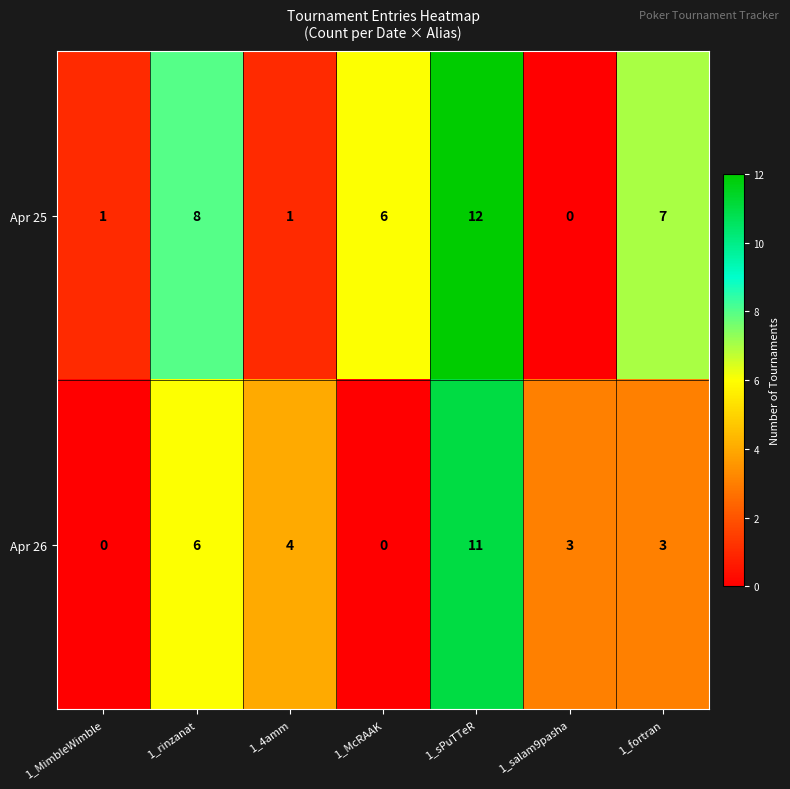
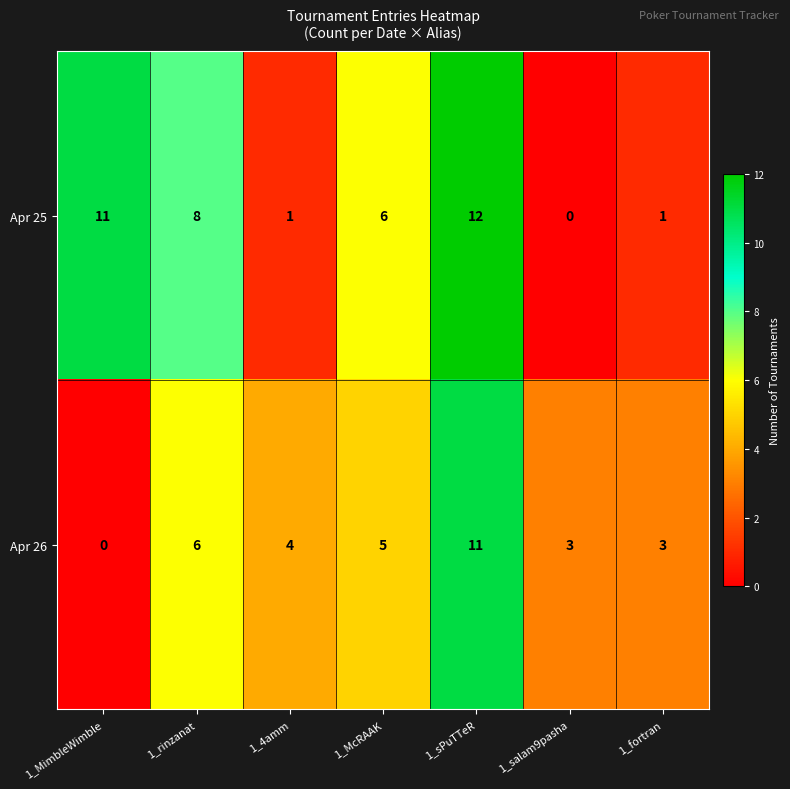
  {
    "Apr 25": {
-     "1_MimbleWimble": 1,
+     "1_MimbleWimble": 11,
      "1_rinzanat": 8,
      "1_4amm": 1,
      "1_McRAAK": 6,
      "1_sPuTTeR": 12,
      "1_salam9pasha": 0,
-     "1_fortran": 7
+     "1_fortran": 1
    },
    "Apr 26": {
      "1_MimbleWimble": 0,
      "1_rinzanat": 6,
      "1_4amm": 4,
-     "1_McRAAK": 0,
+     "1_McRAAK": 5,
      "1_sPuTTeR": 11,
      "1_salam9pasha": 3,
      "1_fortran": 3
    }
  }
